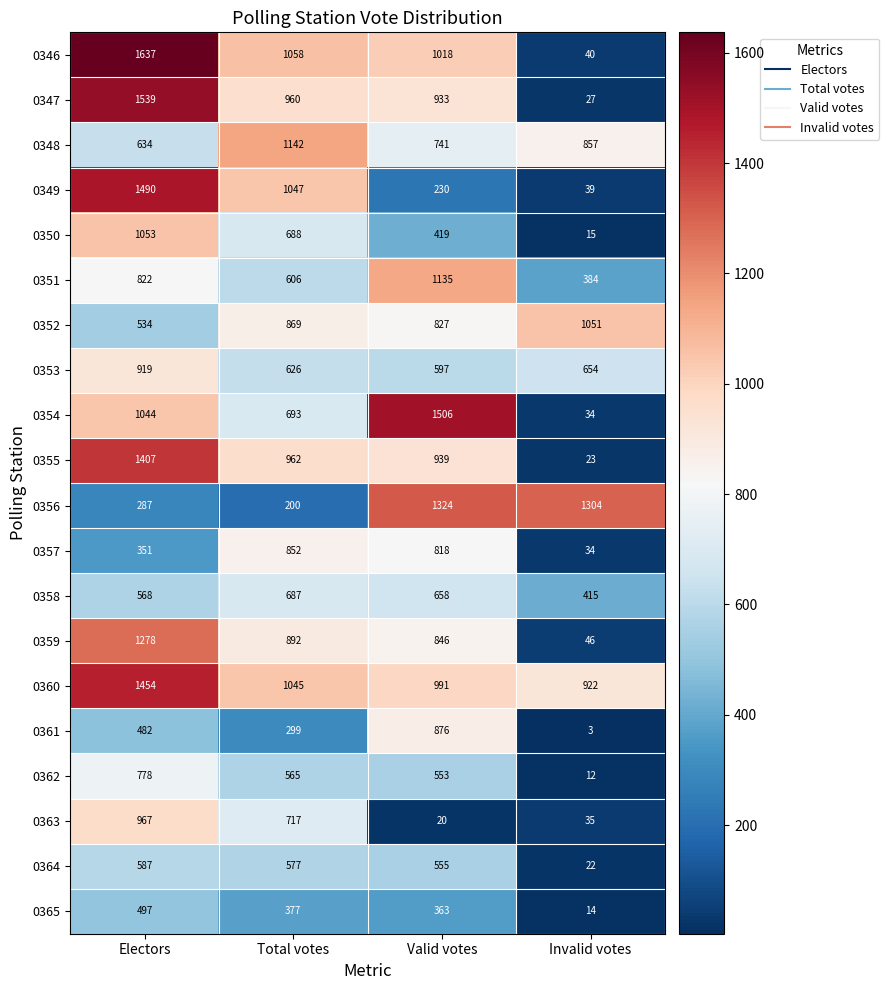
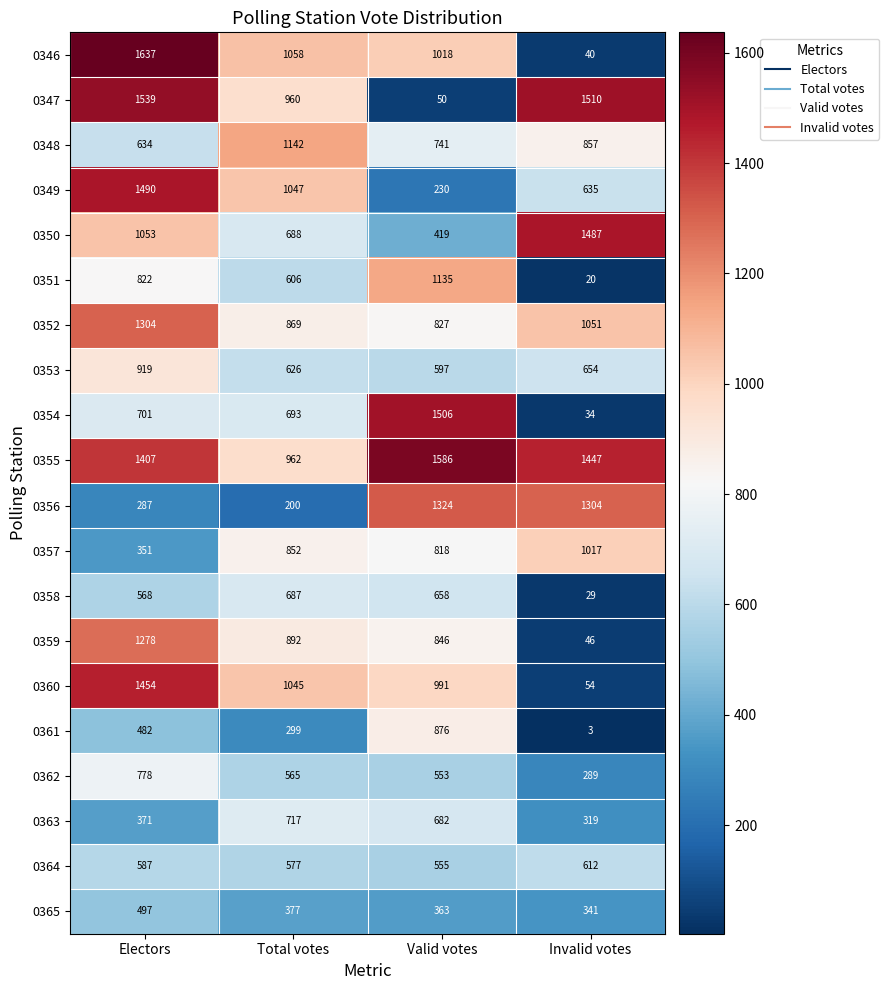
  {
    "0346": {
      "Electors": 1637,
      "Total votes": 1058,
      "Valid votes": 1018,
      "Invalid votes": 40
    },
    "0347": {
      "Electors": 1539,
      "Total votes": 960,
-     "Valid votes": 933,
-     "Invalid votes": 27
+     "Valid votes": 50,
+     "Invalid votes": 1510
    },
    "0348": {
      "Electors": 634,
      "Total votes": 1142,
      "Valid votes": 741,
      "Invalid votes": 857
    },
    "0349": {
      "Electors": 1490,
      "Total votes": 1047,
      "Valid votes": 230,
-     "Invalid votes": 39
+     "Invalid votes": 635
    },
    "0350": {
      "Electors": 1053,
      "Total votes": 688,
      "Valid votes": 419,
-     "Invalid votes": 15
+     "Invalid votes": 1487
    },
    "0351": {
      "Electors": 822,
      "Total votes": 606,
      "Valid votes": 1135,
-     "Invalid votes": 384
+     "Invalid votes": 20
    },
    "0352": {
-     "Electors": 534,
+     "Electors": 1304,
      "Total votes": 869,
      "Valid votes": 827,
      "Invalid votes": 1051
    },
    "0353": {
      "Electors": 919,
      "Total votes": 626,
      "Valid votes": 597,
      "Invalid votes": 654
    },
    "0354": {
-     "Electors": 1044,
+     "Electors": 701,
      "Total votes": 693,
      "Valid votes": 1506,
      "Invalid votes": 34
    },
    "0355": {
      "Electors": 1407,
      "Total votes": 962,
-     "Valid votes": 939,
-     "Invalid votes": 23
+     "Valid votes": 1586,
+     "Invalid votes": 1447
    },
    "0356": {
      "Electors": 287,
      "Total votes": 200,
      "Valid votes": 1324,
      "Invalid votes": 1304
    },
    "0357": {
      "Electors": 351,
      "Total votes": 852,
      "Valid votes": 818,
-     "Invalid votes": 34
+     "Invalid votes": 1017
    },
    "0358": {
      "Electors": 568,
      "Total votes": 687,
      "Valid votes": 658,
-     "Invalid votes": 415
+     "Invalid votes": 29
    },
    "0359": {
      "Electors": 1278,
      "Total votes": 892,
      "Valid votes": 846,
      "Invalid votes": 46
    },
    "0360": {
      "Electors": 1454,
      "Total votes": 1045,
      "Valid votes": 991,
-     "Invalid votes": 922
+     "Invalid votes": 54
    },
    "0361": {
      "Electors": 482,
      "Total votes": 299,
      "Valid votes": 876,
      "Invalid votes": 3
    },
    "0362": {
      "Electors": 778,
      "Total votes": 565,
      "Valid votes": 553,
-     "Invalid votes": 12
+     "Invalid votes": 289
    },
    "0363": {
-     "Electors": 967,
+     "Electors": 371,
      "Total votes": 717,
-     "Valid votes": 20,
-     "Invalid votes": 35
+     "Valid votes": 682,
+     "Invalid votes": 319
    },
    "0364": {
      "Electors": 587,
      "Total votes": 577,
      "Valid votes": 555,
-     "Invalid votes": 22
+     "Invalid votes": 612
    },
    "0365": {
      "Electors": 497,
      "Total votes": 377,
      "Valid votes": 363,
-     "Invalid votes": 14
+     "Invalid votes": 341
    }
  }
